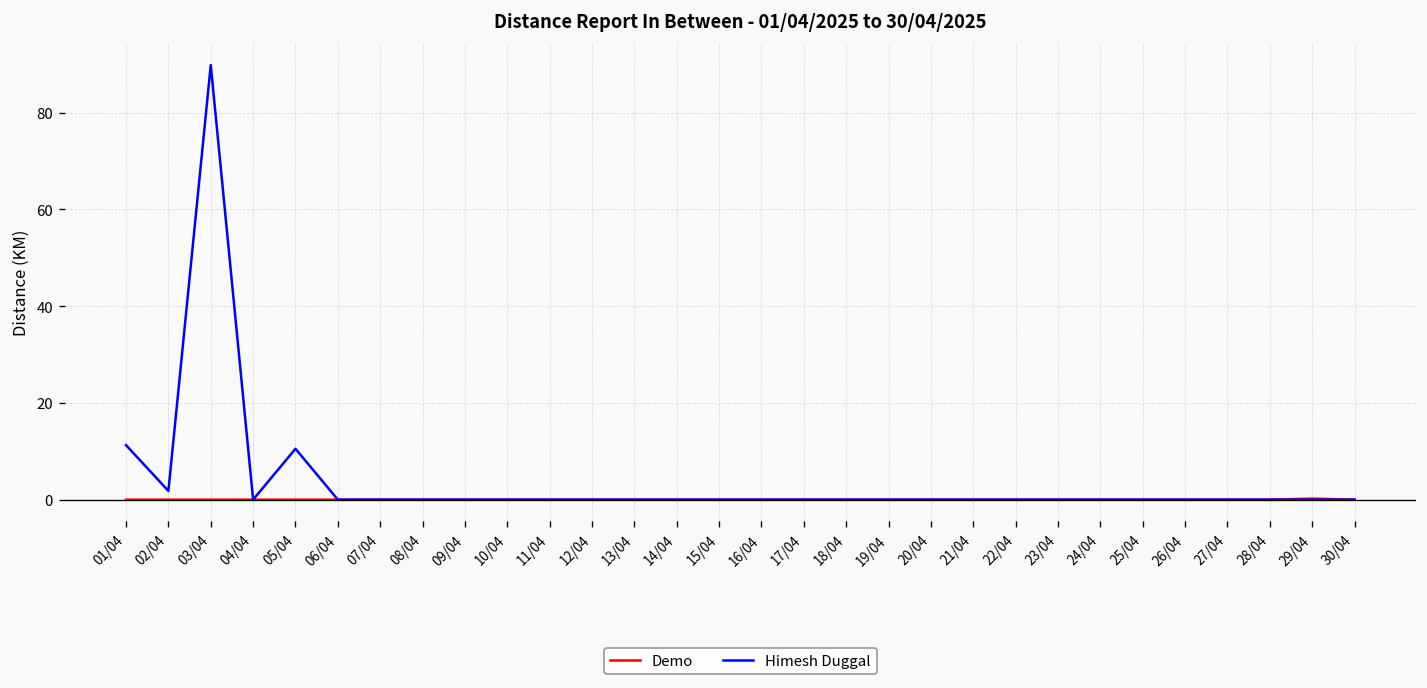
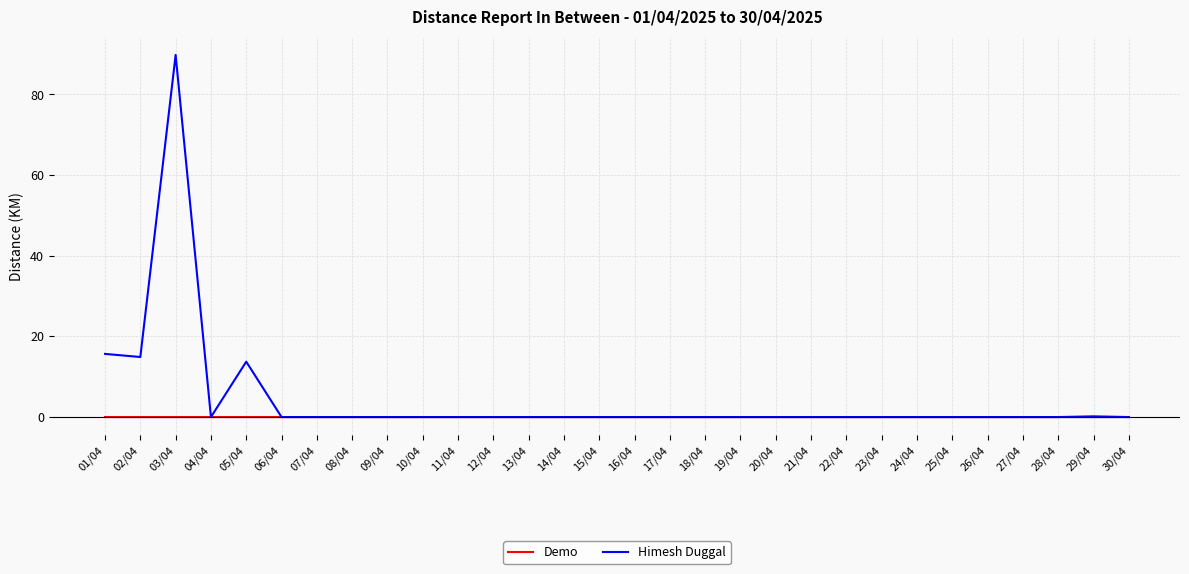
  {
    "Demo": {
      "01/04": 0,
      "02/04": 0,
      "03/04": 0,
      "05/04": 0
    },
    "Himesh Duggal": {
-     "01/04": 11,
-     "02/04": 2,
+     "01/04": 16,
+     "02/04": 15,
      "03/04": 90,
-     "05/04": 11
+     "05/04": 14
    }
  }
